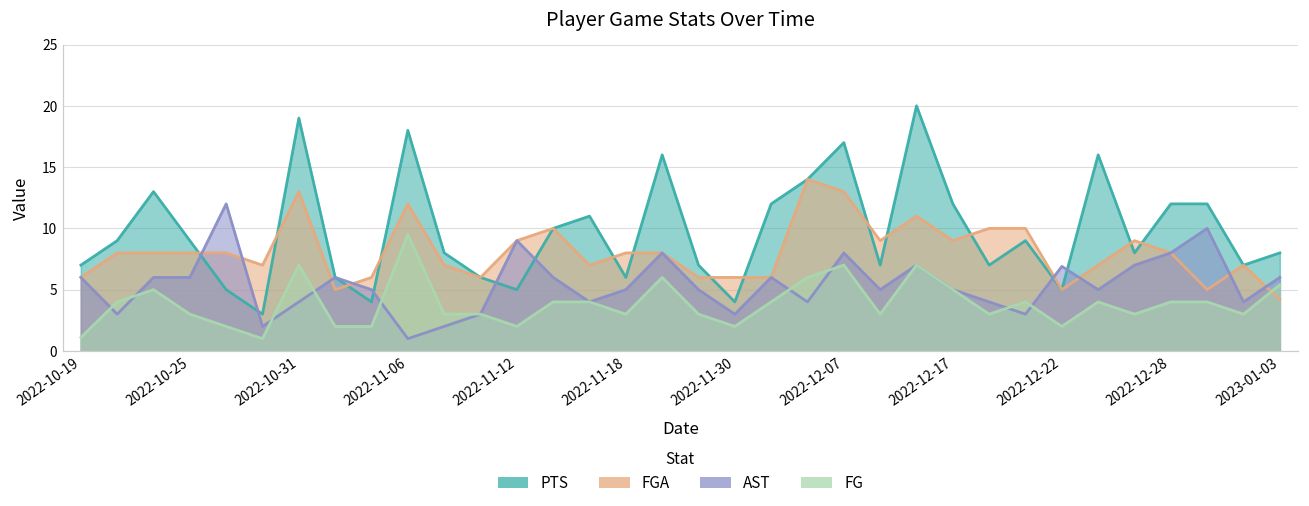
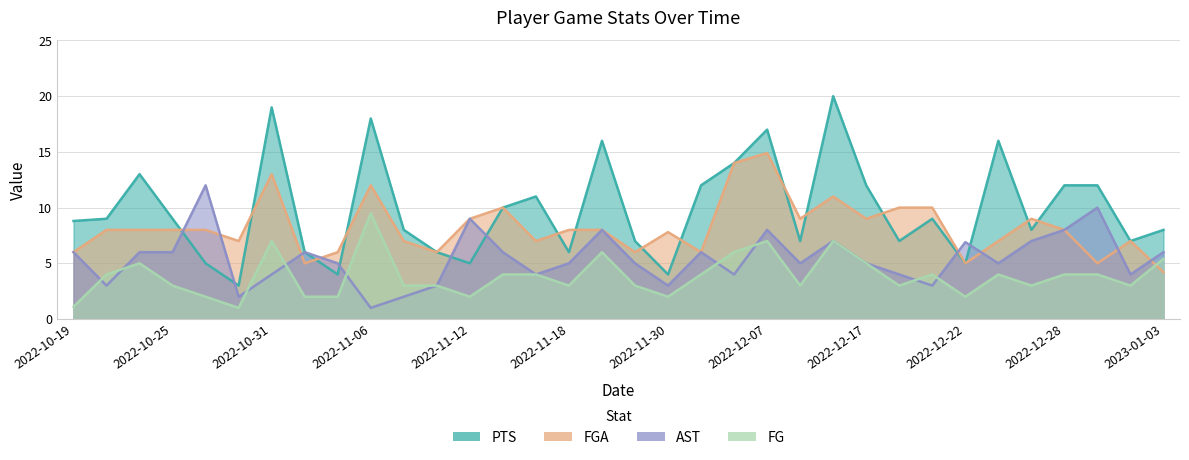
  {
    "PTS": {
-     "2022-10-19": 7.0,
+     "2022-10-19": 8.8,
      "2022-10-25": 9.0,
      "2022-10-31": 19.0,
      "2022-11-06": 18.0,
      "2022-11-12": 5.0,
      "2022-11-18": 6.0,
      "2022-11-30": 4.0,
      "2022-12-07": 17.0,
      "2022-12-17": 12.0,
      "2022-12-28": 12.0,
      "2023-01-03": 8.0
    },
    "FGA": {
      "2022-10-25": 8.0,
      "2022-10-31": 13.0,
      "2022-11-06": 12.0,
      "2022-11-18": 8.0,
-     "2022-11-30": 6.0,
-     "2022-12-07": 13.0,
+     "2022-11-30": 7.8,
+     "2022-12-07": 14.9,
      "2022-12-17": 9.0,
      "2023-01-03": 4.2
    },
    "AST": {
      "2022-10-25": 6.0,
      "2022-10-31": 4.0,
      "2022-11-06": 1.0,
      "2022-11-18": 5.0,
      "2022-11-30": 3.0,
      "2022-12-07": 8.0,
      "2022-12-22": 6.9,
      "2023-01-03": 6.0
    },
    "FG": {
      "2022-10-19": 1.1,
      "2022-10-25": 3.0,
      "2022-10-31": 7.0,
      "2022-11-06": 9.5,
      "2022-11-12": 2.0,
      "2022-11-18": 3.0,
      "2022-11-30": 2.0,
      "2022-12-07": 7.0,
      "2022-12-22": 2.0,
      "2022-12-28": 4.0,
      "2023-01-03": 5.4
    }
  }
